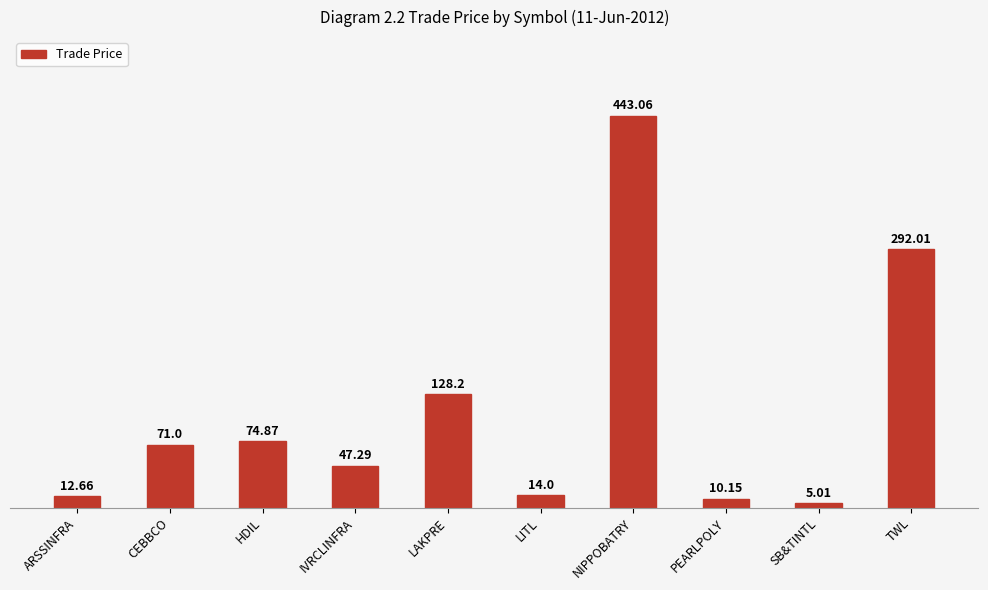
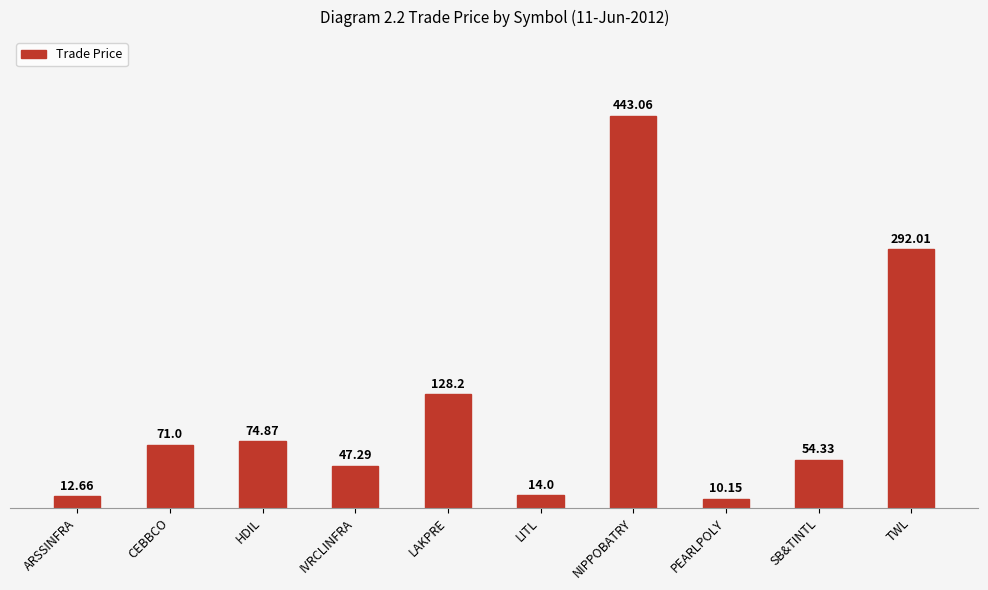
  {
    "ARSSINFRA": 12.66,
    "CEBBCO": 71.0,
    "HDIL": 74.87,
    "IVRCLINFRA": 47.29,
    "LAKPRE": 128.2,
    "LITL": 14.0,
    "NIPPOBATRY": 443.06,
    "PEARLPOLY": 10.15,
-   "SB&TINTL": 5.01,
+   "SB&TINTL": 54.33,
    "TWL": 292.01
  }
